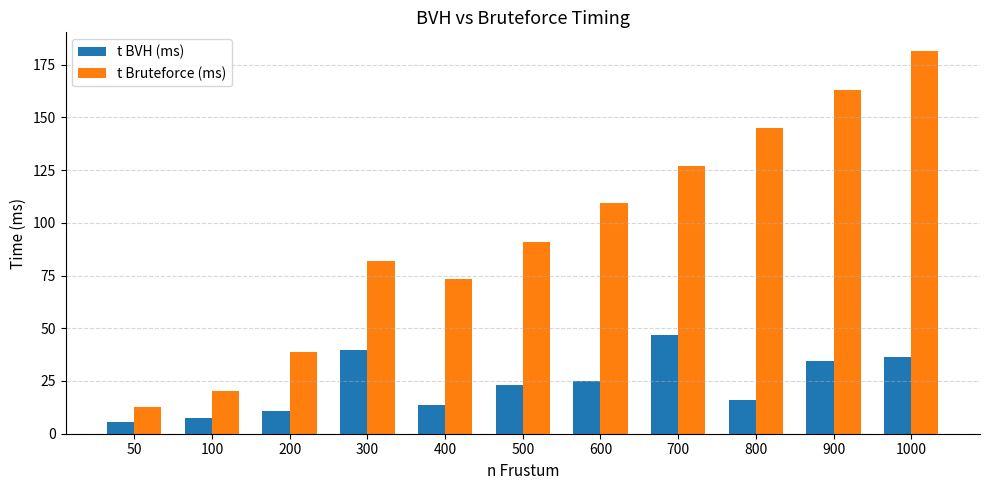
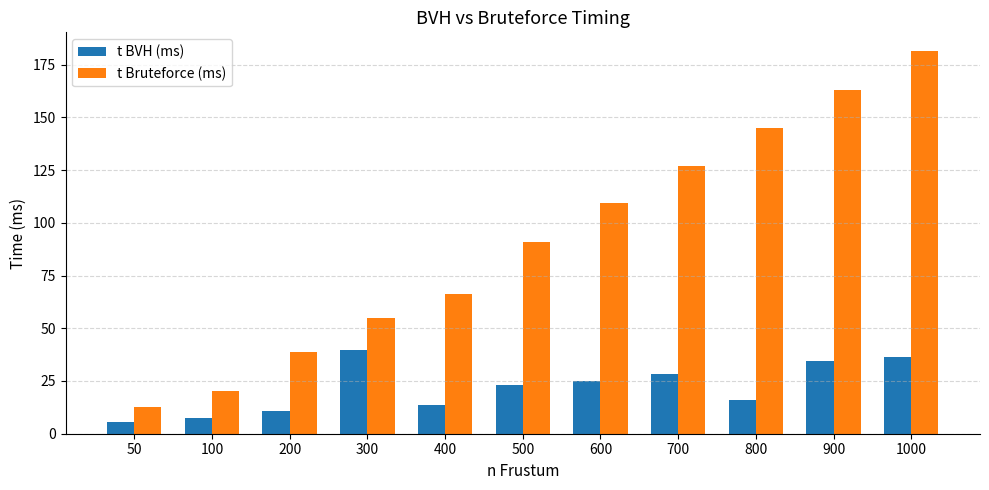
  {
    "t BVH (ms)": {
      "50": 6,
      "100": 7,
      "200": 11,
      "300": 40,
      "400": 13,
      "500": 23,
      "600": 25,
-     "700": 47,
+     "700": 28,
      "800": 16,
      "900": 34,
      "1000": 36
    },
    "t Bruteforce (ms)": {
      "50": 13,
      "100": 20,
      "200": 39,
-     "300": 82,
-     "400": 73,
+     "300": 55,
+     "400": 66,
      "500": 91,
      "600": 109,
      "700": 127,
      "800": 145,
      "900": 163,
      "1000": 181
    }
  }
